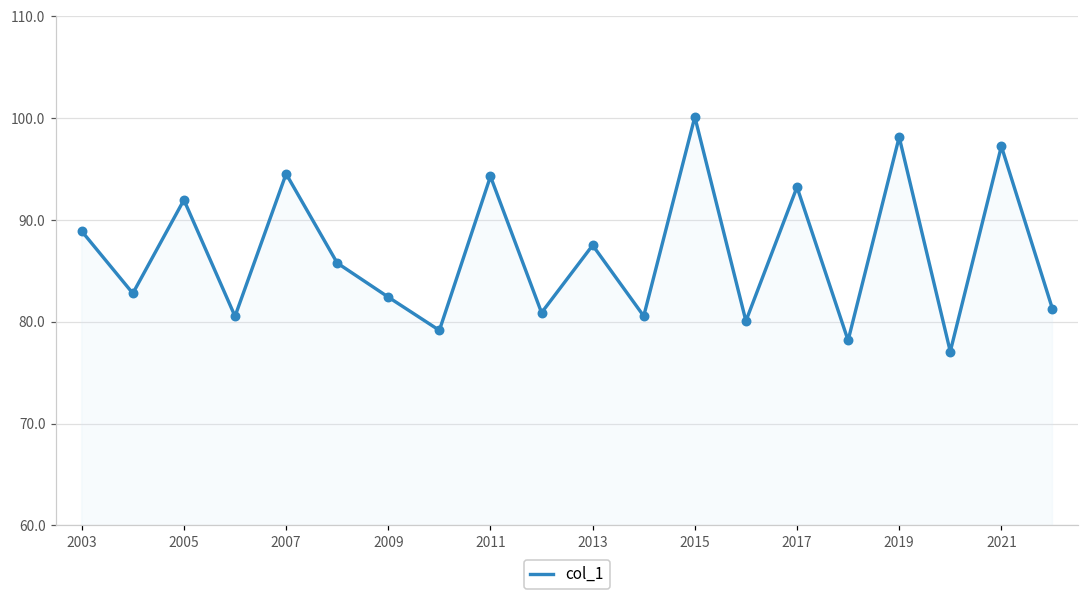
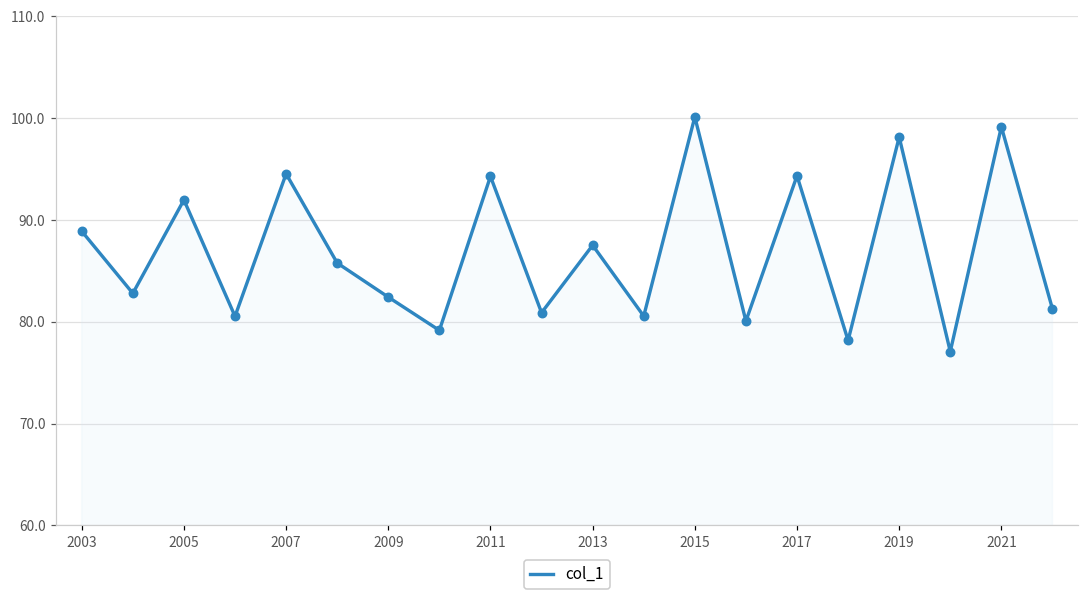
  {
    "2003": 89,
    "2005": 92,
    "2007": 95,
    "2009": 82,
    "2011": 94,
    "2013": 88,
    "2015": 100,
-   "2017": 93,
+   "2017": 94,
    "2019": 98,
-   "2021": 97
+   "2021": 99
  }
